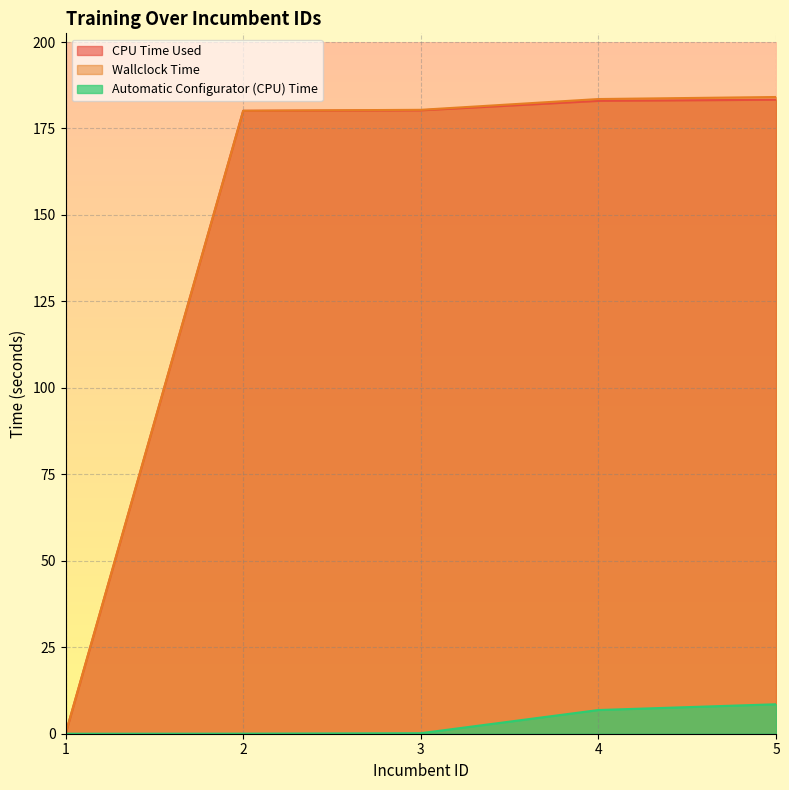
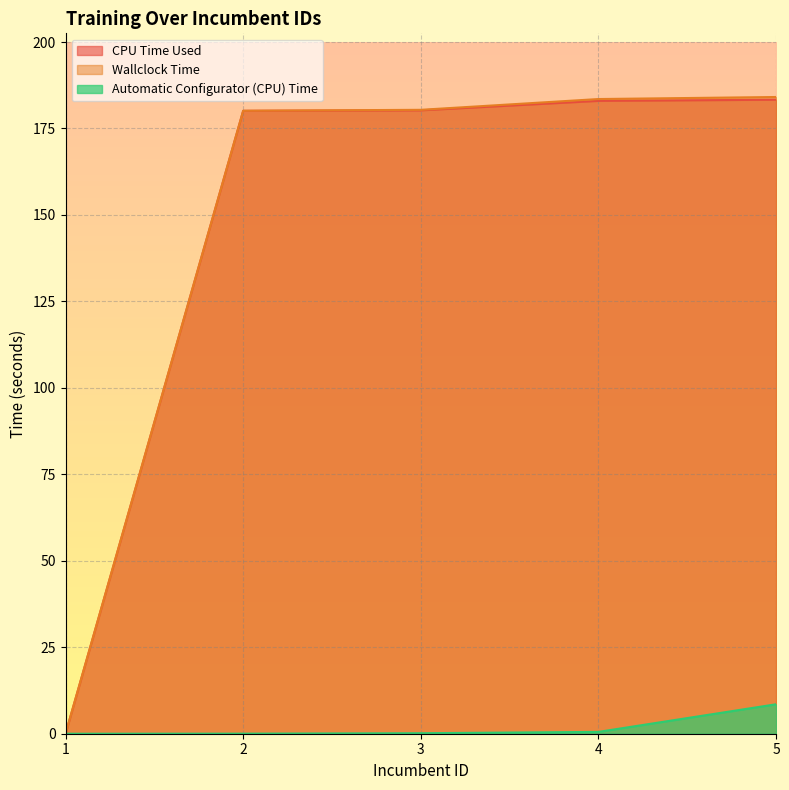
  {
    "Automatic Configurator (CPU) Time": {
      "2": 0,
      "3": 0,
-     "4": 7,
+     "4": 1,
      "5": 9
    }
  }
